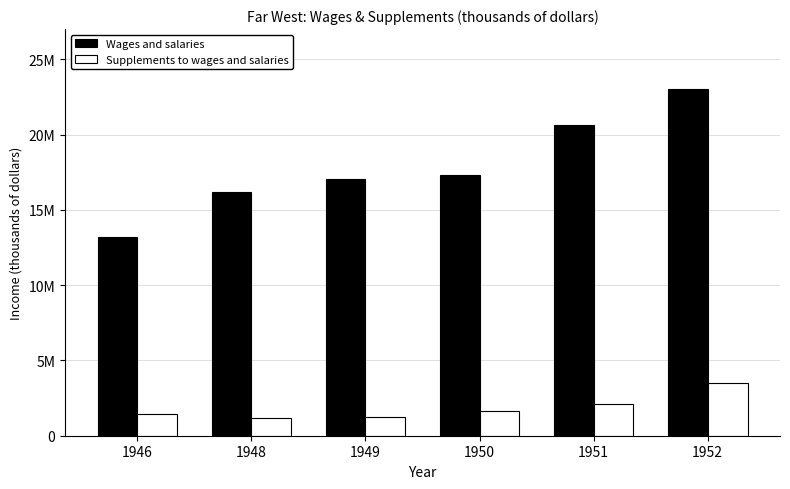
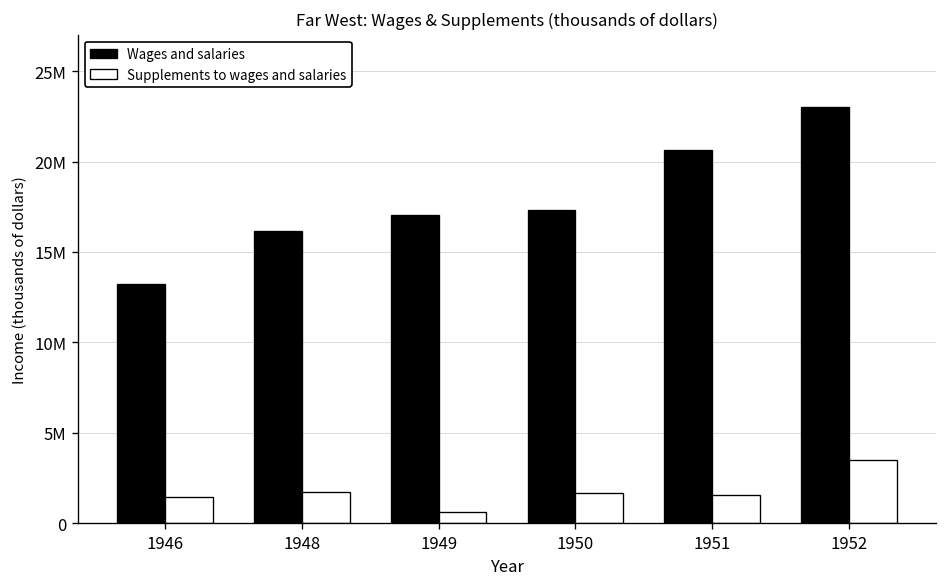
  {
    "Wages and salaries": {
      "1946": 13200000,
      "1948": 16200000,
      "1949": 17000000,
      "1950": 17300000,
      "1951": 20700000,
      "1952": 23000000
    },
    "Supplements to wages and salaries": {
      "1946": 1400000,
-     "1948": 1200000,
-     "1949": 1300000,
+     "1948": 1700000,
+     "1949": 600000,
      "1950": 1600000,
-     "1951": 2100000,
+     "1951": 1500000,
      "1952": 3500000
    }
  }
